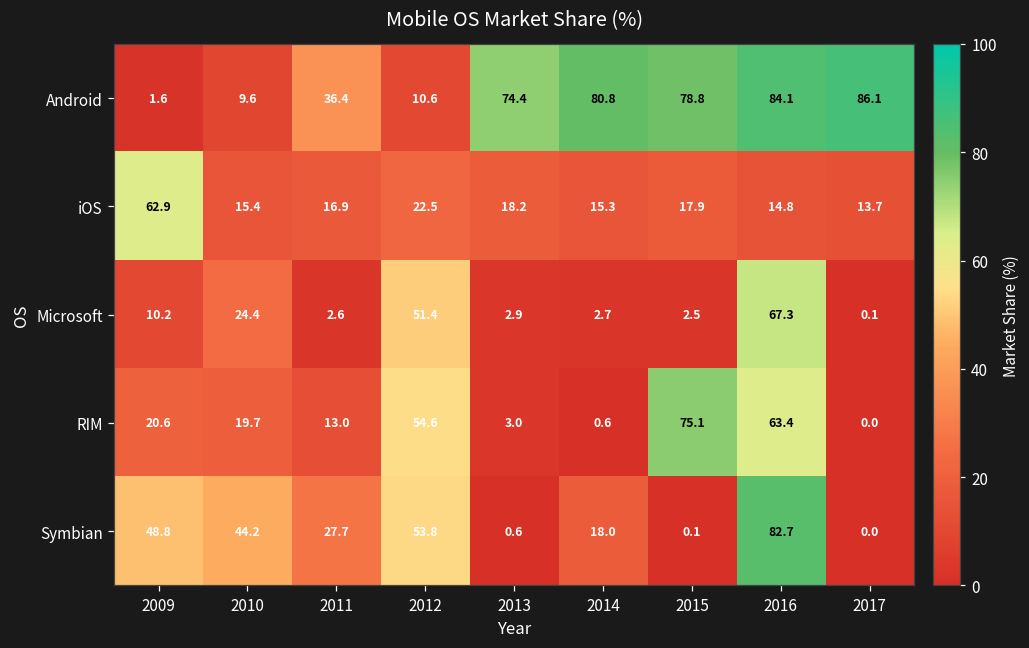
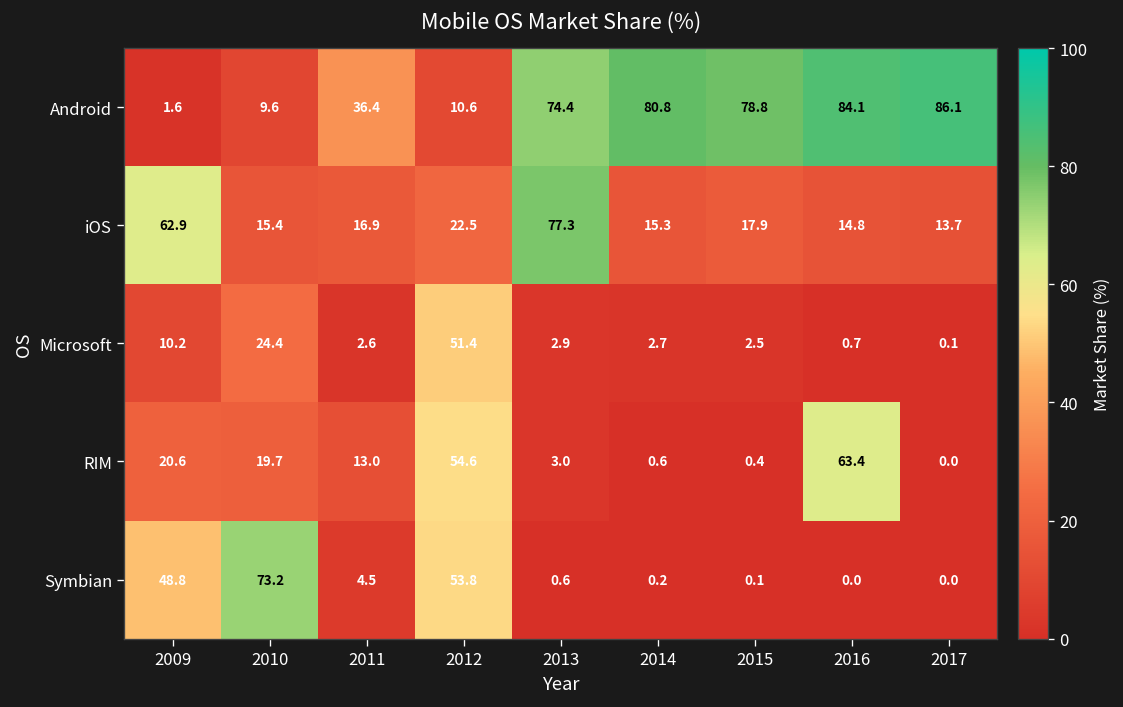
  {
    "Android": {
      "2009": 1.6,
      "2010": 9.6,
      "2011": 36.4,
      "2012": 10.6,
      "2013": 74.4,
      "2014": 80.8,
      "2015": 78.8,
      "2016": 84.1,
      "2017": 86.1
    },
    "iOS": {
      "2009": 62.9,
      "2010": 15.4,
      "2011": 16.9,
      "2012": 22.5,
-     "2013": 18.2,
+     "2013": 77.3,
      "2014": 15.3,
      "2015": 17.9,
      "2016": 14.8,
      "2017": 13.7
    },
    "Microsoft": {
      "2009": 10.2,
      "2010": 24.4,
      "2011": 2.6,
      "2012": 51.4,
      "2013": 2.9,
      "2014": 2.7,
      "2015": 2.5,
-     "2016": 67.3,
+     "2016": 0.7,
      "2017": 0.1
    },
    "RIM": {
      "2009": 20.6,
      "2010": 19.7,
      "2011": 13.0,
      "2012": 54.6,
      "2013": 3.0,
      "2014": 0.6,
-     "2015": 75.1,
+     "2015": 0.4,
      "2016": 63.4,
      "2017": 0.0
    },
    "Symbian": {
      "2009": 48.8,
-     "2010": 44.2,
-     "2011": 27.7,
+     "2010": 73.2,
+     "2011": 4.5,
      "2012": 53.8,
      "2013": 0.6,
-     "2014": 18.0,
+     "2014": 0.2,
      "2015": 0.1,
-     "2016": 82.7,
+     "2016": 0.0,
      "2017": 0.0
    }
  }
